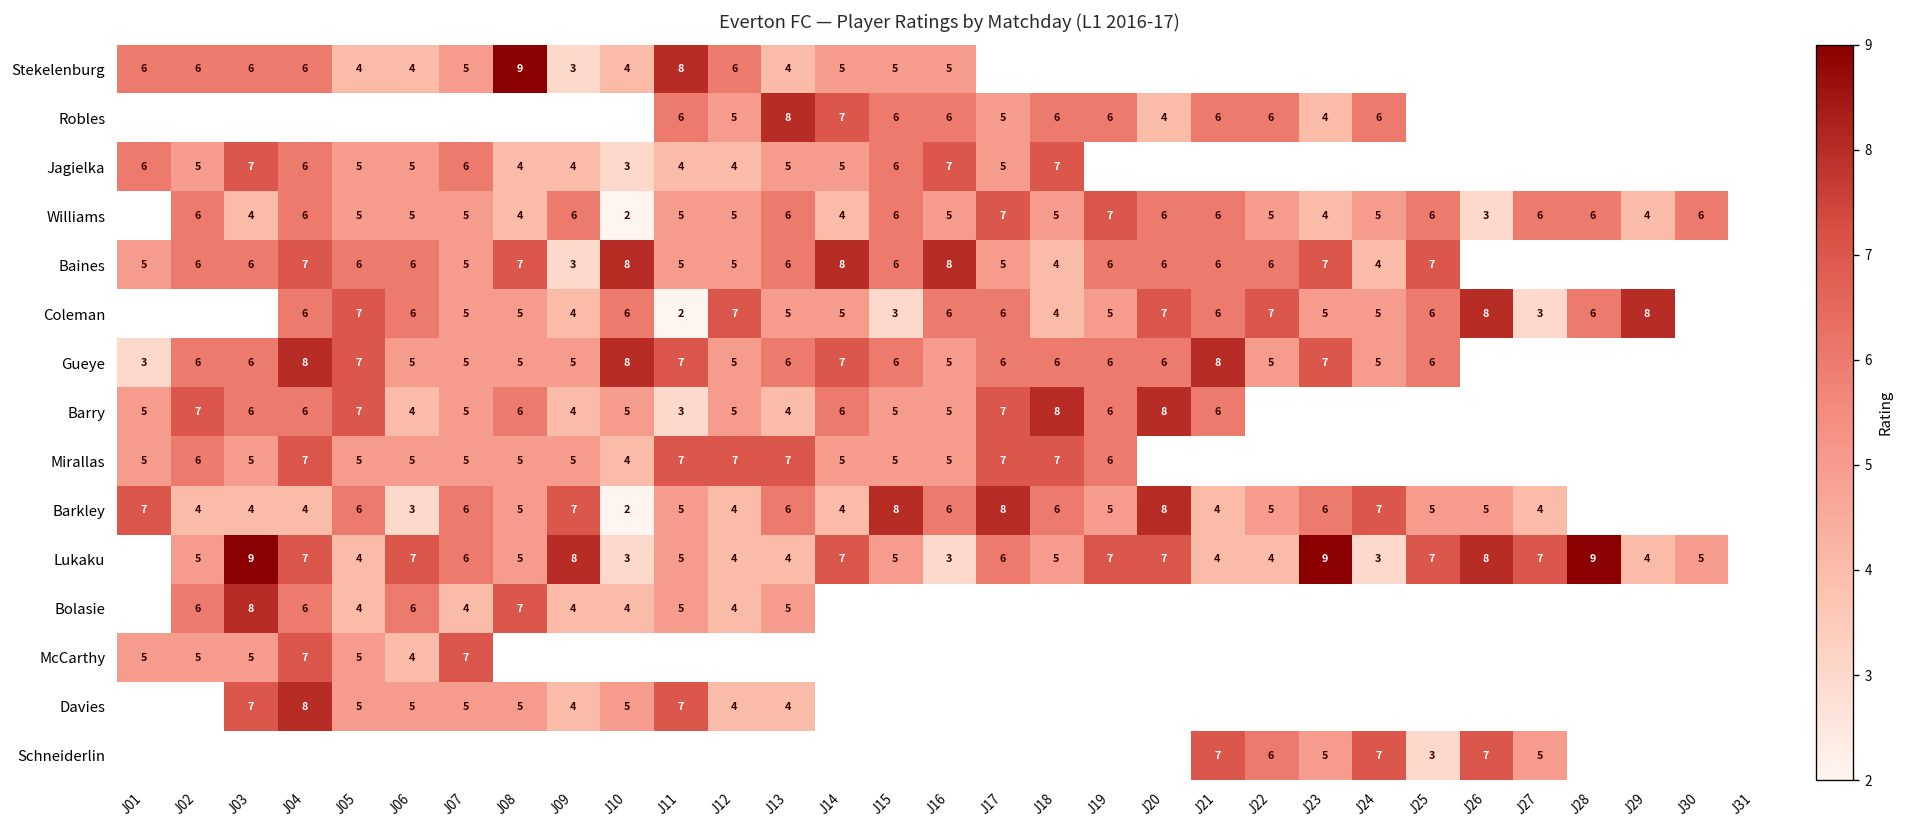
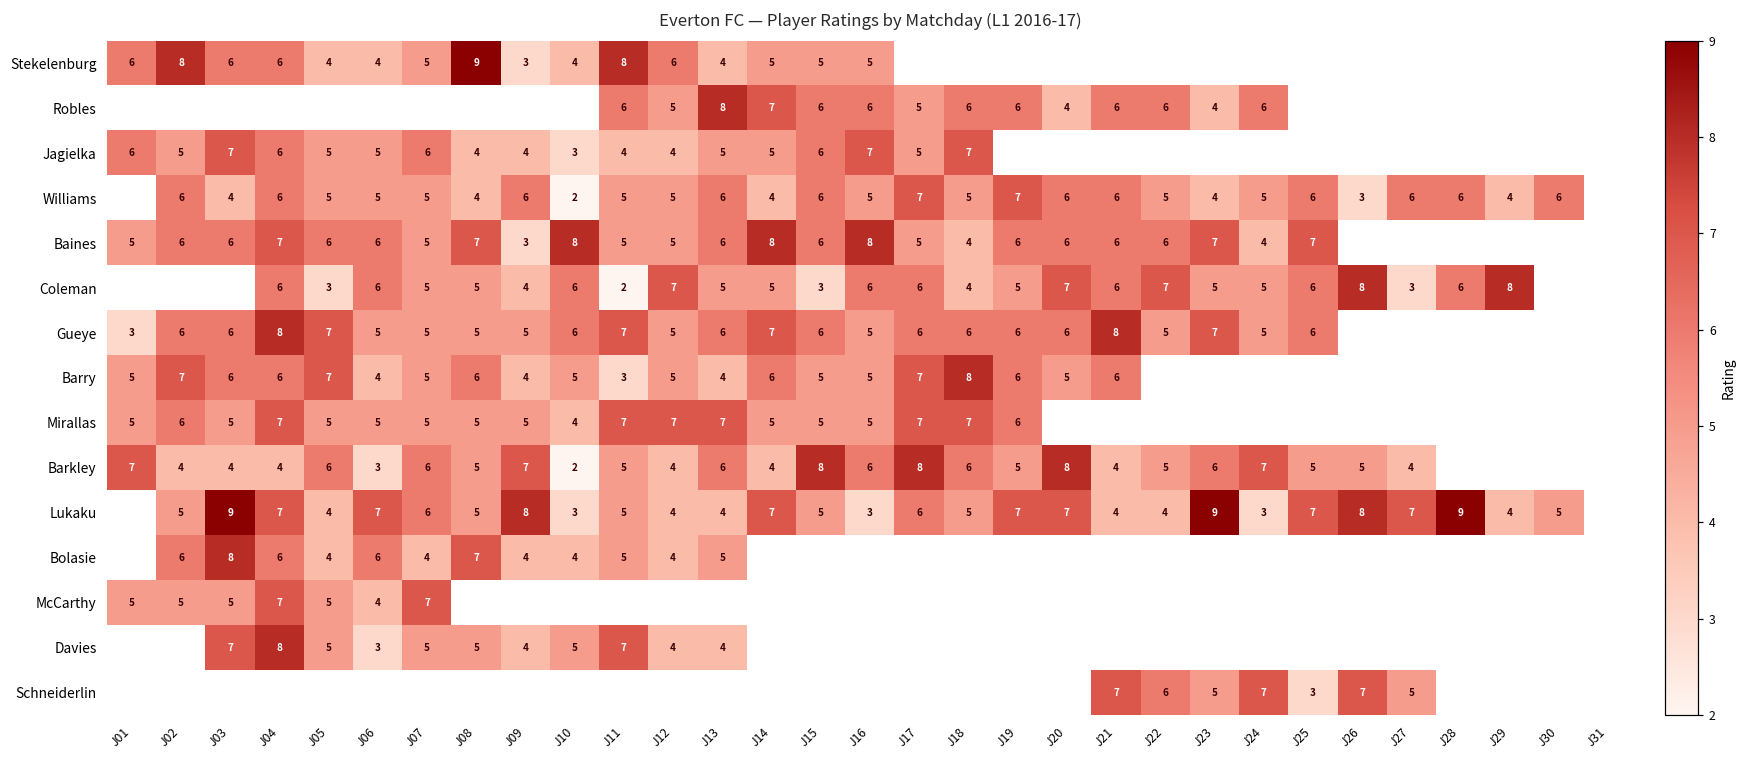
  {
    "Stekelenburg": {
      "J01": 6,
-     "J02": 6,
+     "J02": 8,
      "J03": 6,
      "J04": 6,
      "J05": 4,
      "J06": 4,
      "J07": 5,
      "J08": 9,
      "J09": 3,
      "J10": 4,
      "J11": 8,
      "J12": 6,
      "J13": 4,
      "J14": 5,
      "J15": 5,
      "J16": 5
    },
    "Coleman": {
      "J04": 6,
-     "J05": 7,
+     "J05": 3,
      "J06": 6,
      "J07": 5,
      "J08": 5,
      "J09": 4,
      "J10": 6,
      "J11": 2,
      "J12": 7,
      "J13": 5,
      "J14": 5,
      "J15": 3,
      "J16": 6,
      "J17": 6,
      "J18": 4,
      "J19": 5,
      "J20": 7,
      "J21": 6,
      "J22": 7,
      "J23": 5,
      "J24": 5,
      "J25": 6,
      "J26": 8,
      "J27": 3,
      "J28": 6,
      "J29": 8
    },
    "Gueye": {
      "J01": 3,
      "J02": 6,
      "J03": 6,
      "J04": 8,
      "J05": 7,
      "J06": 5,
      "J07": 5,
      "J08": 5,
      "J09": 5,
-     "J10": 8,
+     "J10": 6,
      "J11": 7,
      "J12": 5,
      "J13": 6,
      "J14": 7,
      "J15": 6,
      "J16": 5,
      "J17": 6,
      "J18": 6,
      "J19": 6,
      "J20": 6,
      "J21": 8,
      "J22": 5,
      "J23": 7,
      "J24": 5,
      "J25": 6
    },
    "Barry": {
      "J01": 5,
      "J02": 7,
      "J03": 6,
      "J04": 6,
      "J05": 7,
      "J06": 4,
      "J07": 5,
      "J08": 6,
      "J09": 4,
      "J10": 5,
      "J11": 3,
      "J12": 5,
      "J13": 4,
      "J14": 6,
      "J15": 5,
      "J16": 5,
      "J17": 7,
      "J18": 8,
      "J19": 6,
-     "J20": 8,
+     "J20": 5,
      "J21": 6
    },
    "Davies": {
      "J03": 7,
      "J04": 8,
      "J05": 5,
-     "J06": 5,
+     "J06": 3,
      "J07": 5,
      "J08": 5,
      "J09": 4,
      "J10": 5,
      "J11": 7,
      "J12": 4,
      "J13": 4
    }
  }
